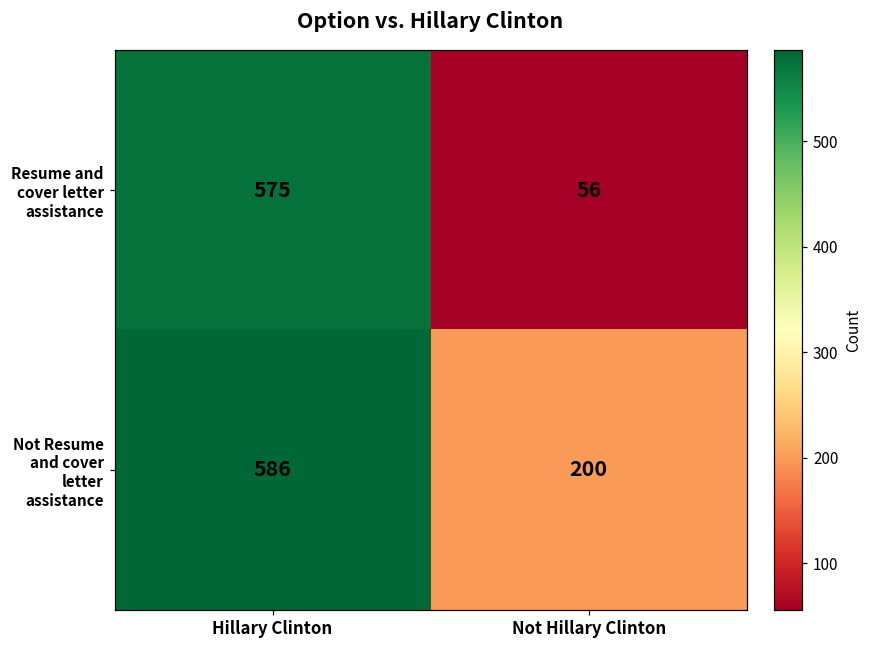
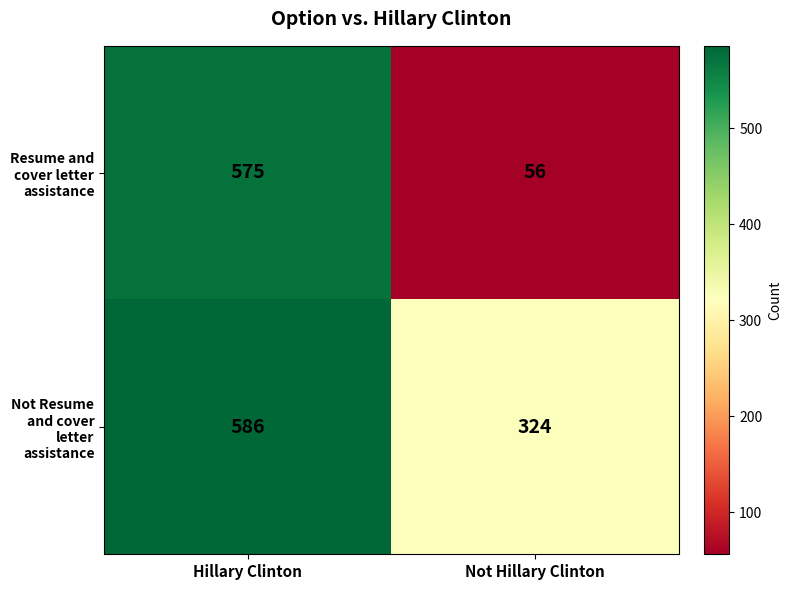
  {
    "Resume and cover letter assistance": {
      "Hillary Clinton": 575,
      "Not Hillary Clinton": 56
    },
    "Not Resume and cover letter assistance": {
      "Hillary Clinton": 586,
-     "Not Hillary Clinton": 200
+     "Not Hillary Clinton": 324
    }
  }
